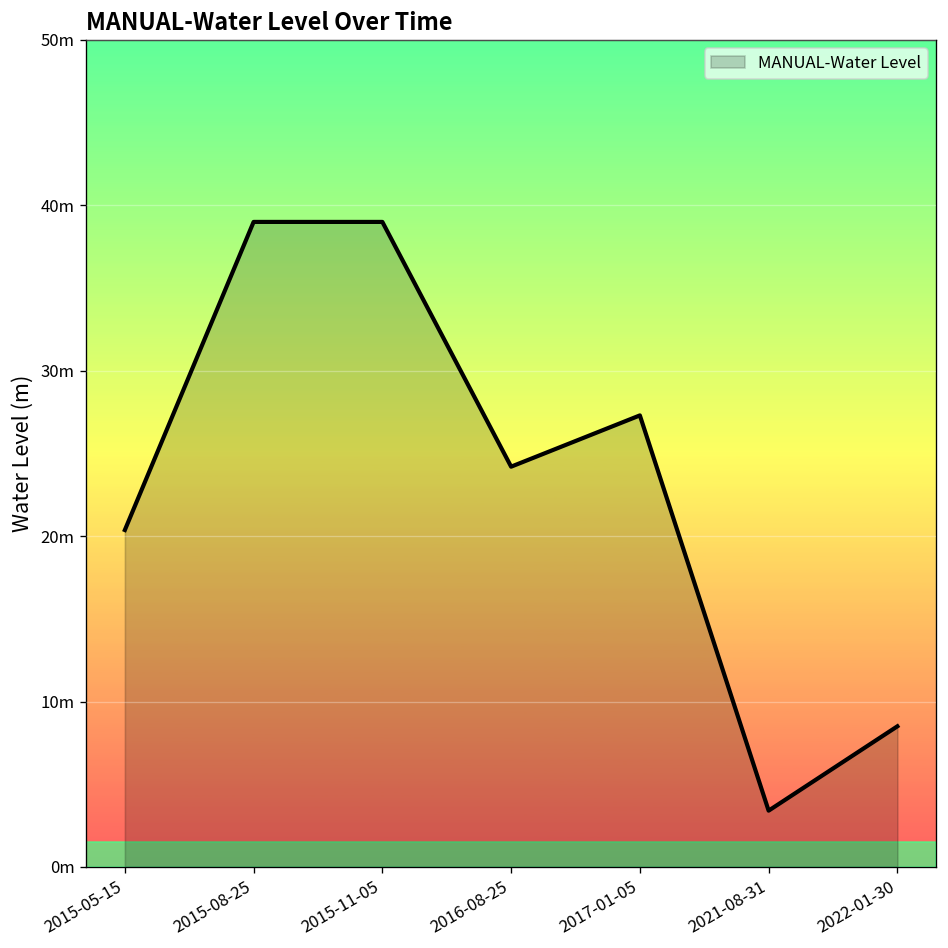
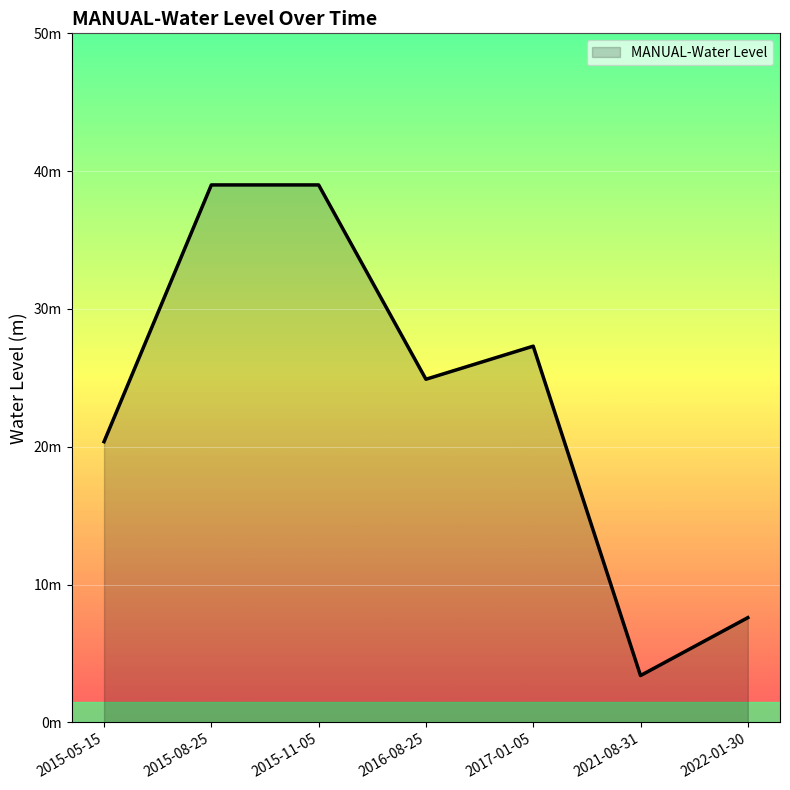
  {
    "2015-05-15": "20.4m",
    "2015-08-25": "39.0m",
    "2015-11-05": "39.0m",
-   "2016-08-25": "24.2m",
+   "2016-08-25": "24.9m",
    "2017-01-05": "27.3m",
    "2021-08-31": "3.4m",
-   "2022-01-30": "8.5m"
+   "2022-01-30": "7.6m"
  }
